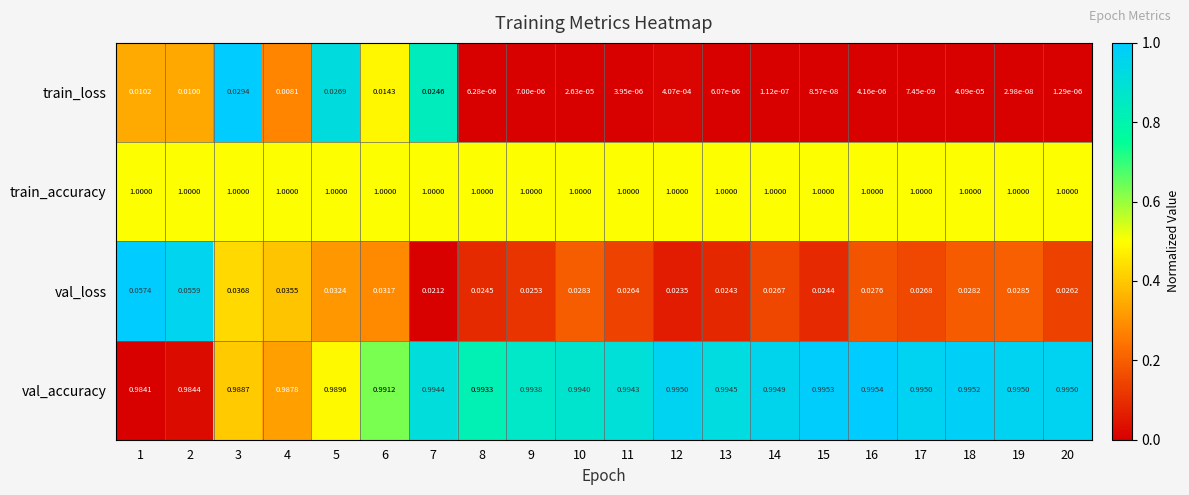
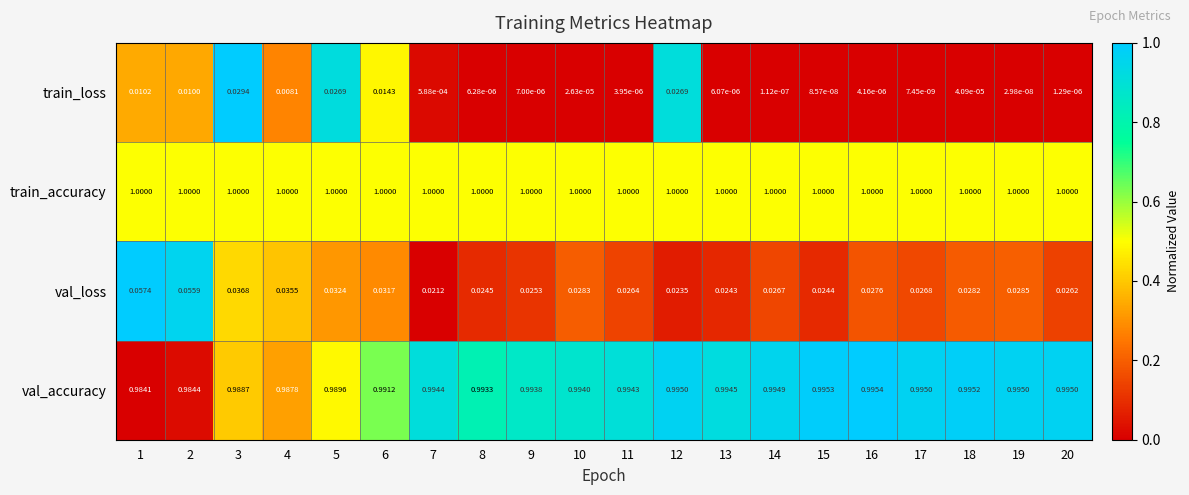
  {
    "train_loss": {
      "1": "0.0102",
      "2": "0.0100",
      "3": "0.0294",
      "4": "0.0081",
      "5": "0.0269",
      "6": "0.0143",
-     "7": "0.0246",
+     "7": "5.88e-04",
      "8": "6.28e-06",
      "9": "7.00e-06",
      "10": "2.63e-05",
      "11": "3.95e-06",
-     "12": "4.07e-04",
+     "12": "0.0269",
      "13": "6.07e-06",
      "14": "1.12e-07",
      "15": "8.57e-08",
      "16": "4.16e-06",
      "17": "7.45e-09",
      "18": "4.09e-05",
      "19": "2.98e-08",
      "20": "1.29e-06"
    },
    "train_accuracy": {
      "1": "1.0000",
      "2": "1.0000",
      "3": "1.0000",
      "4": "1.0000",
      "5": "1.0000",
      "6": "1.0000",
      "7": "1.0000",
      "8": "1.0000",
      "9": "1.0000",
      "10": "1.0000",
      "11": "1.0000",
      "12": "1.0000",
      "13": "1.0000",
      "14": "1.0000",
      "15": "1.0000",
      "16": "1.0000",
      "17": "1.0000",
      "18": "1.0000",
      "19": "1.0000",
      "20": "1.0000"
    },
    "val_loss": {
      "1": "0.0574",
      "2": "0.0559",
      "3": "0.0368",
      "4": "0.0355",
      "5": "0.0324",
      "6": "0.0317",
      "7": "0.0212",
      "8": "0.0245",
      "9": "0.0253",
      "10": "0.0283",
      "11": "0.0264",
      "12": "0.0235",
      "13": "0.0243",
      "14": "0.0267",
      "15": "0.0244",
      "16": "0.0276",
      "17": "0.0268",
      "18": "0.0282",
      "19": "0.0285",
      "20": "0.0262"
    },
    "val_accuracy": {
      "1": "0.9841",
      "2": "0.9844",
      "3": "0.9887",
      "4": "0.9878",
      "5": "0.9896",
      "6": "0.9912",
      "7": "0.9944",
      "8": "0.9933",
      "9": "0.9938",
      "10": "0.9940",
      "11": "0.9943",
      "12": "0.9950",
      "13": "0.9945",
      "14": "0.9949",
      "15": "0.9953",
      "16": "0.9954",
      "17": "0.9950",
      "18": "0.9952",
      "19": "0.9950",
      "20": "0.9950"
    }
  }
